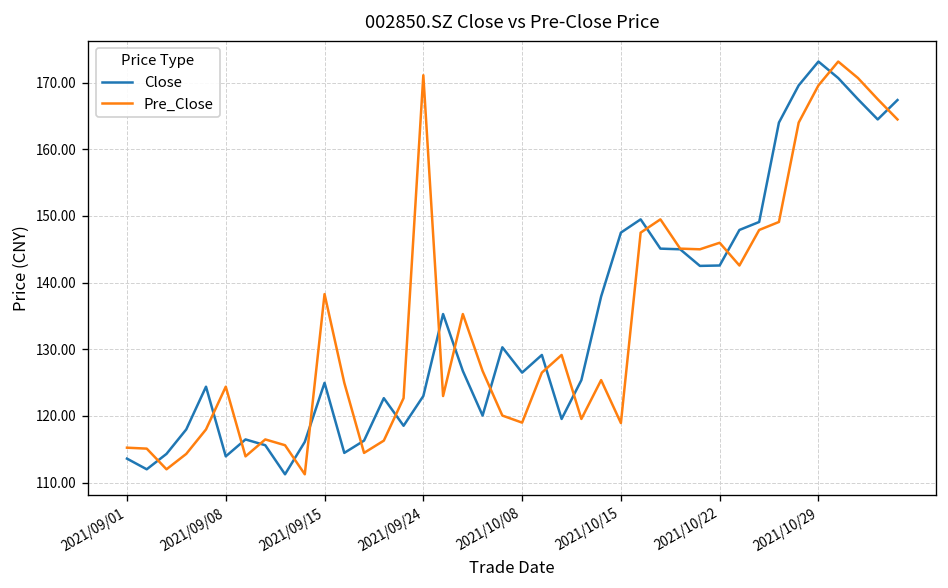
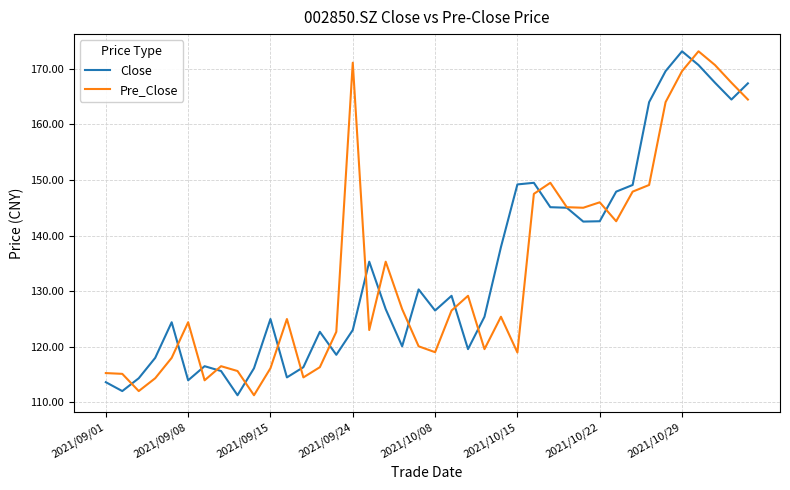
  {
    "Close": {
      "2021/09/01": 114,
      "2021/09/08": 114,
      "2021/09/15": 125,
      "2021/09/24": 123,
      "2021/10/08": 127,
-     "2021/10/15": 148,
+     "2021/10/15": 149,
      "2021/10/22": 143,
      "2021/10/29": 173
    },
    "Pre_Close": {
      "2021/09/01": 115,
      "2021/09/08": 124,
-     "2021/09/15": 138,
+     "2021/09/15": 116,
      "2021/09/24": 171,
      "2021/10/08": 119,
      "2021/10/15": 119,
      "2021/10/22": 146,
      "2021/10/29": 170
    }
  }
